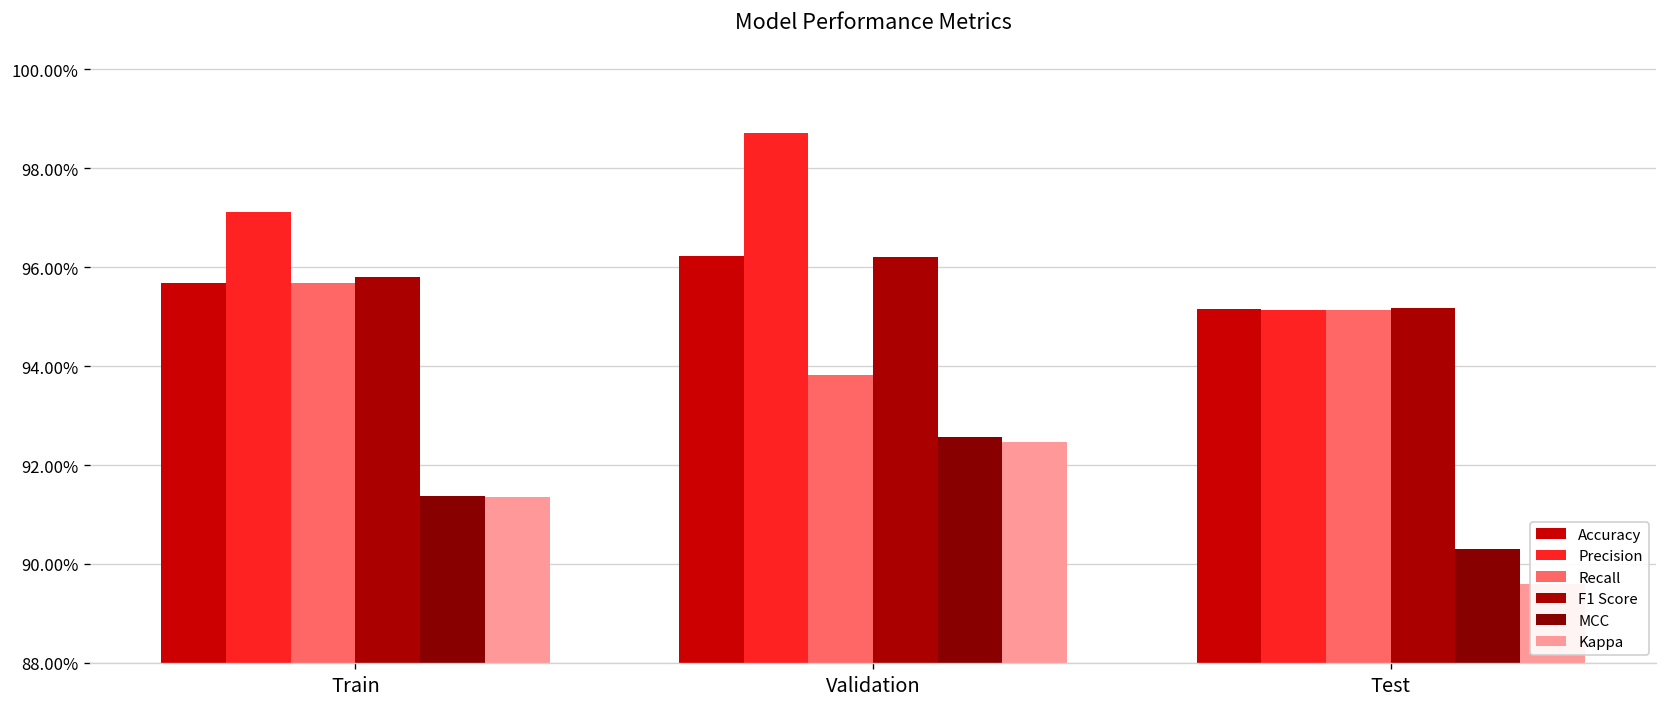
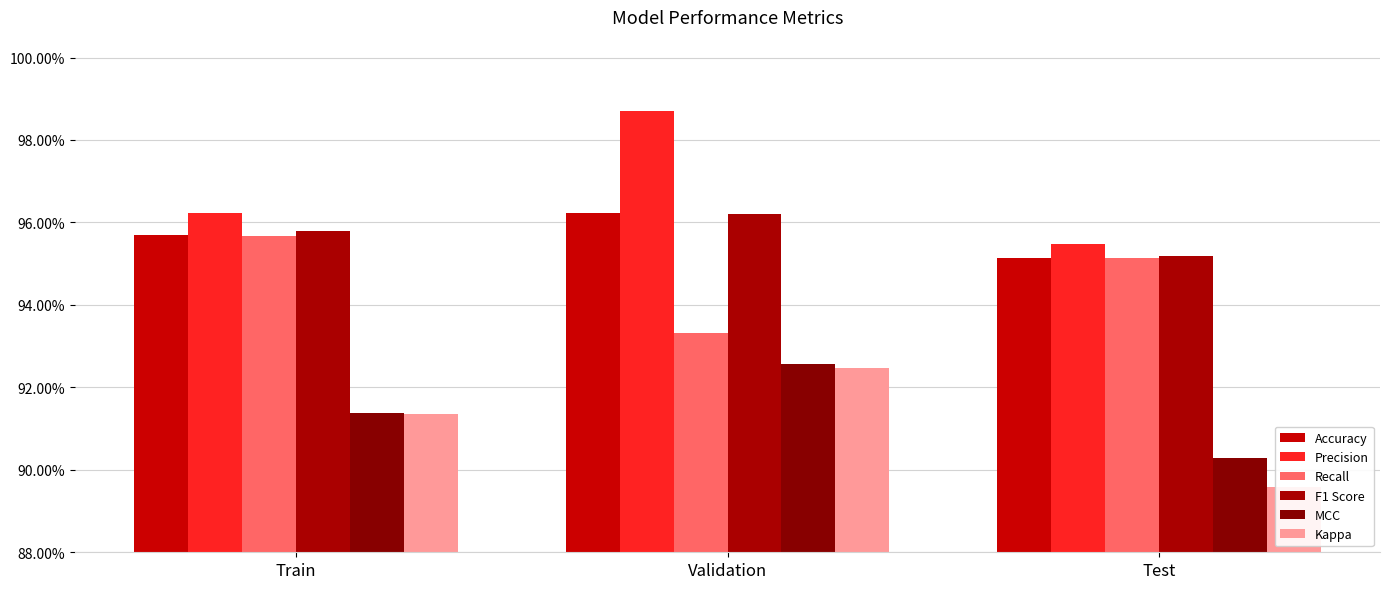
  {
    "Precision": {
-     "Train": "97.1%",
+     "Train": "96.2%",
      "Validation": "98.7%",
-     "Test": "95.1%"
+     "Test": "95.5%"
    },
    "Recall": {
      "Train": "95.7%",
-     "Validation": "93.8%",
+     "Validation": "93.3%",
      "Test": "95.1%"
    },
    "Kappa": {
      "Train": "91.4%",
      "Validation": "92.5%"
    }
  }
